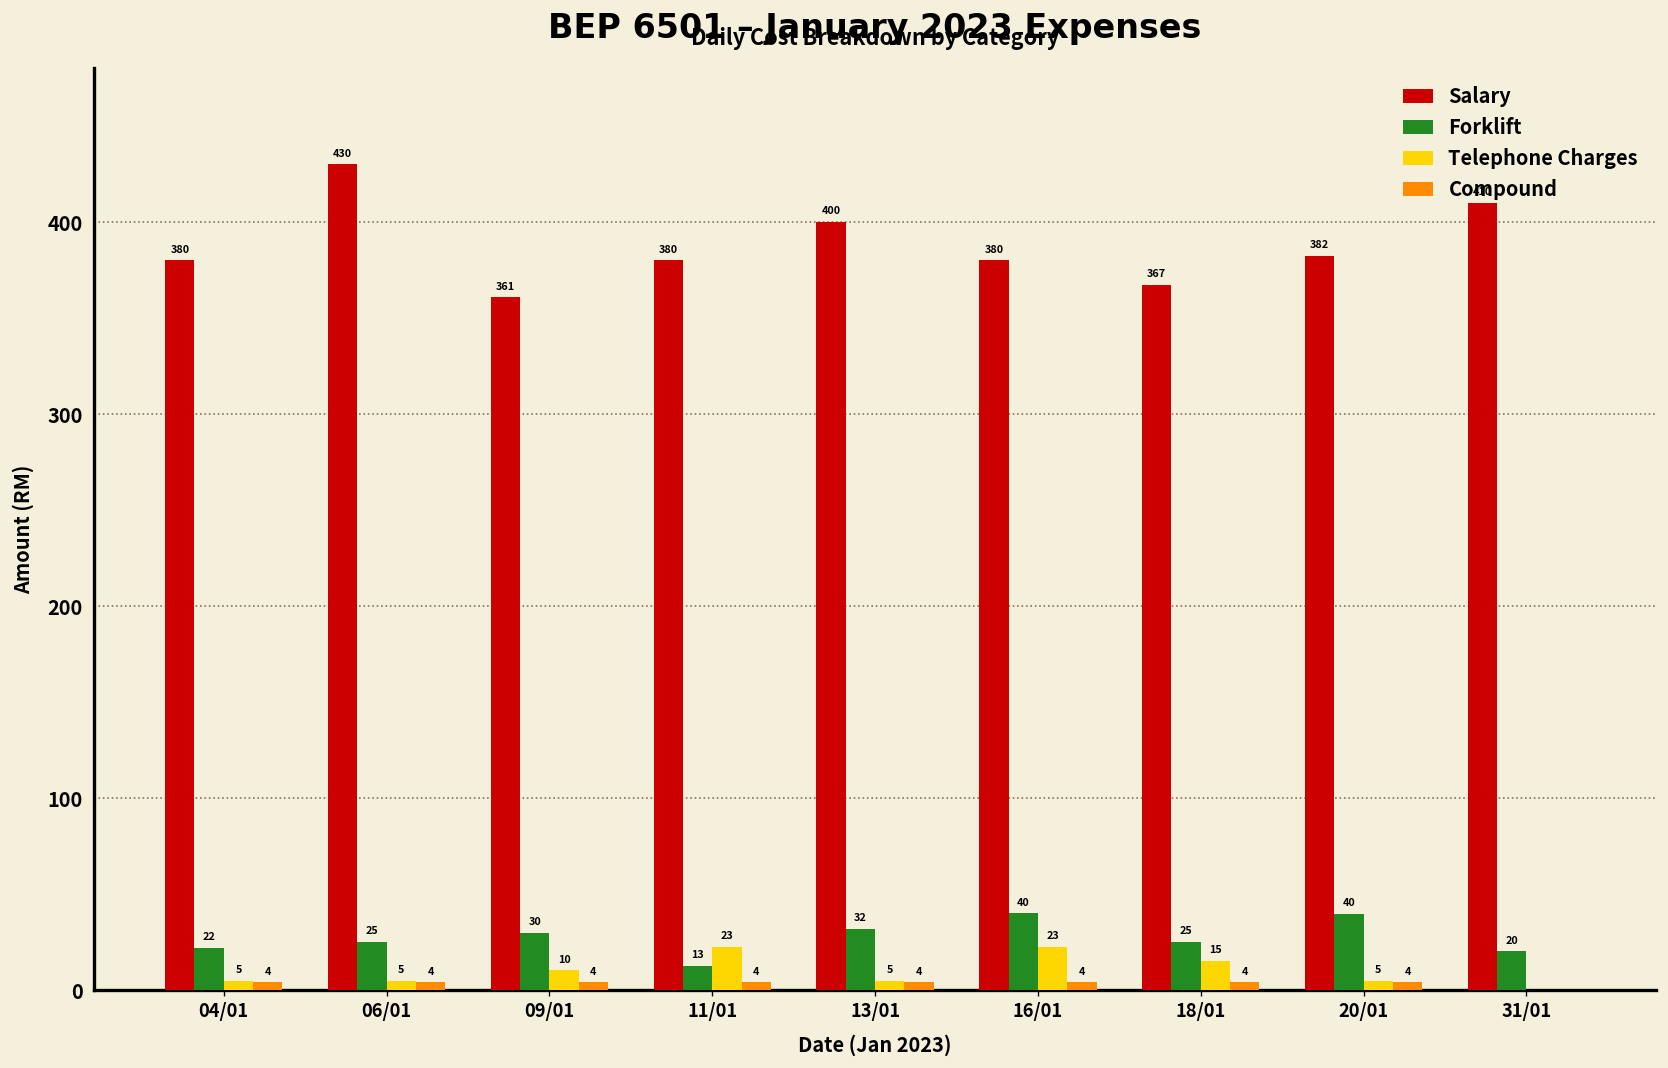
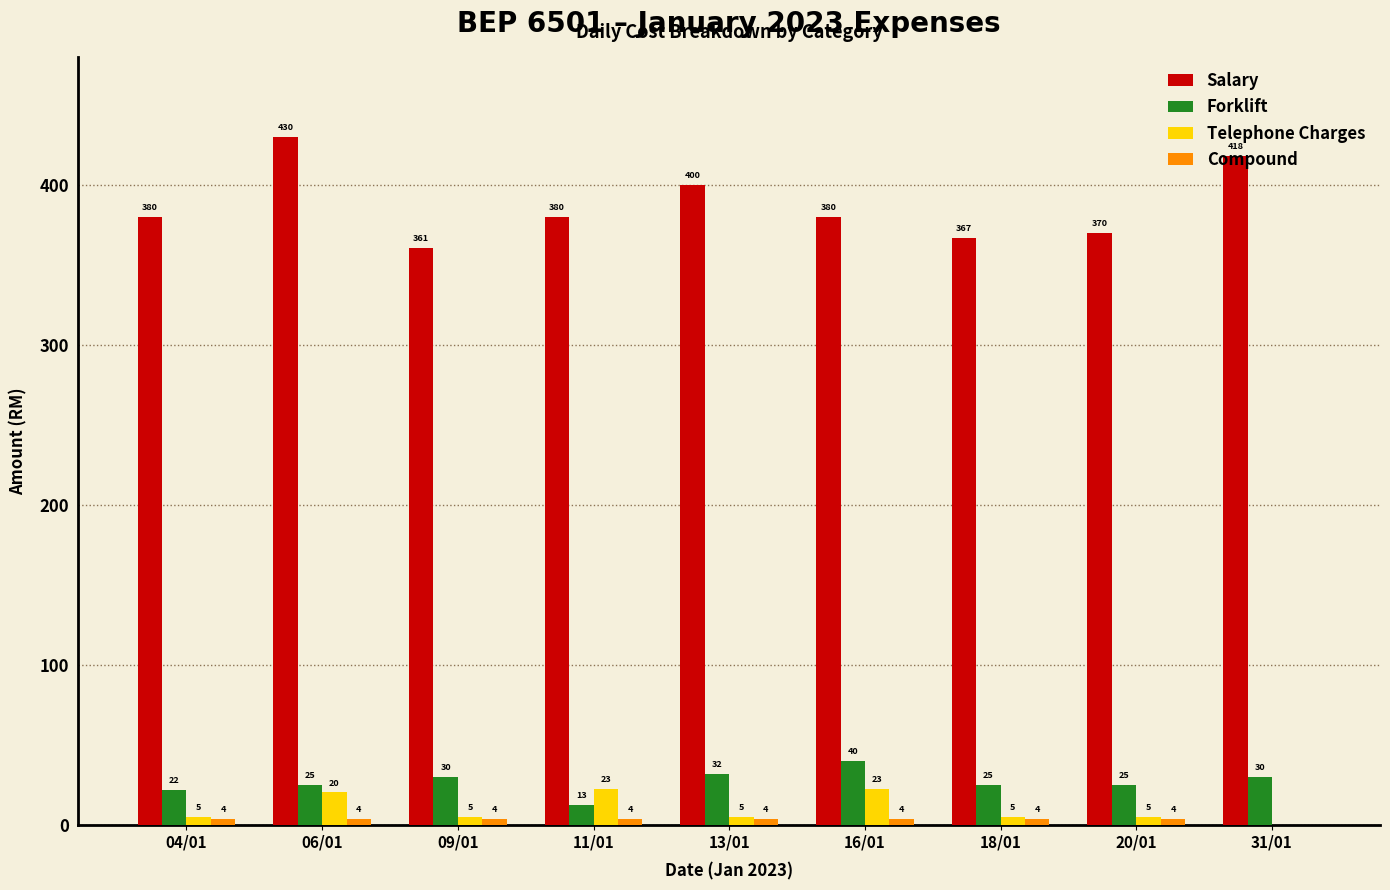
  {
    "Salary": {
      "04/01": 380,
      "06/01": 430,
      "09/01": 361,
      "11/01": 380,
      "13/01": 400,
      "16/01": 380,
      "18/01": 367,
-     "20/01": 382,
-     "31/01": 410
+     "20/01": 370,
+     "31/01": 418
    },
    "Forklift": {
      "04/01": 22,
      "06/01": 25,
      "09/01": 30,
      "11/01": 13,
      "13/01": 32,
      "16/01": 40,
      "18/01": 25,
-     "20/01": 40,
-     "31/01": 20
+     "20/01": 25,
+     "31/01": 30
    },
    "Telephone Charges": {
      "04/01": 5,
-     "06/01": 5,
-     "09/01": 10,
+     "06/01": 20,
+     "09/01": 5,
      "11/01": 23,
      "13/01": 5,
      "16/01": 23,
-     "18/01": 15,
+     "18/01": 5,
      "20/01": 5
    },
    "Compound": {
      "04/01": 4,
      "06/01": 4,
      "09/01": 4,
      "11/01": 4,
      "13/01": 4,
      "16/01": 4,
      "18/01": 4,
      "20/01": 4
    }
  }
